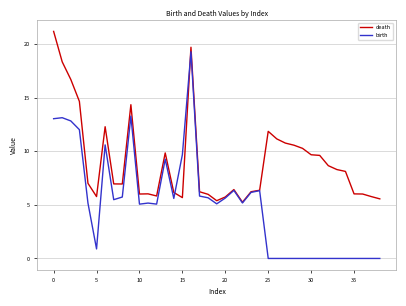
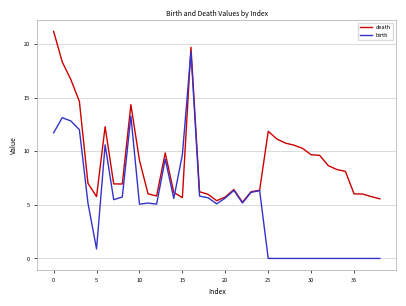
  {
    "death": {
      "0": 21.2,
      "5": 5.8,
-     "10": 6.0,
+     "10": 9.1,
      "15": 5.7,
      "25": 11.9,
      "30": 9.7,
      "35": 6.0
    },
    "birth": {
-     "0": 13.0,
+     "0": 11.7,
      "5": 0.9,
      "10": 5.1,
      "15": 9.7,
      "25": 0.0,
      "30": 0.0,
      "35": 0.0
    }
  }
